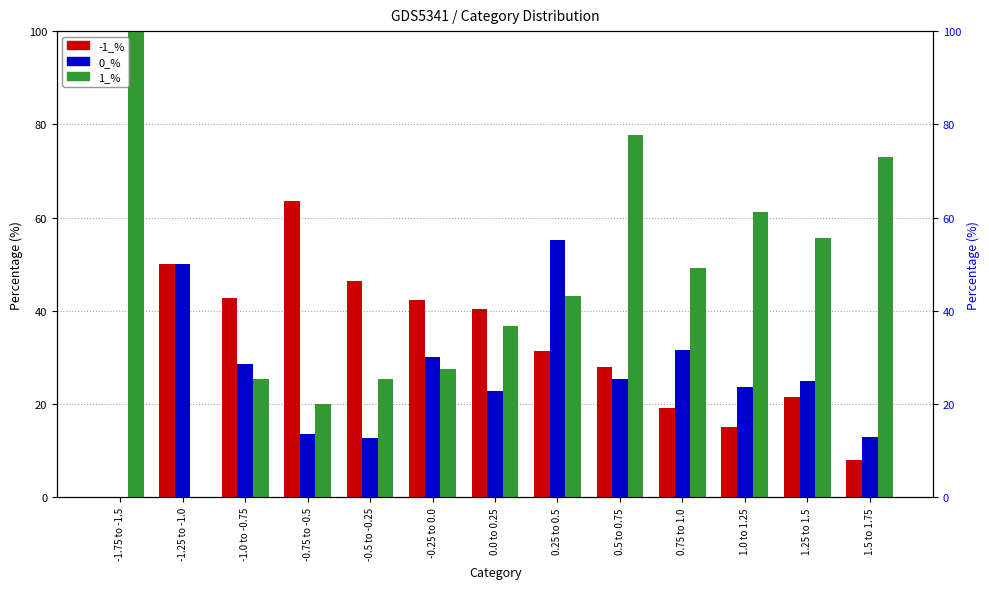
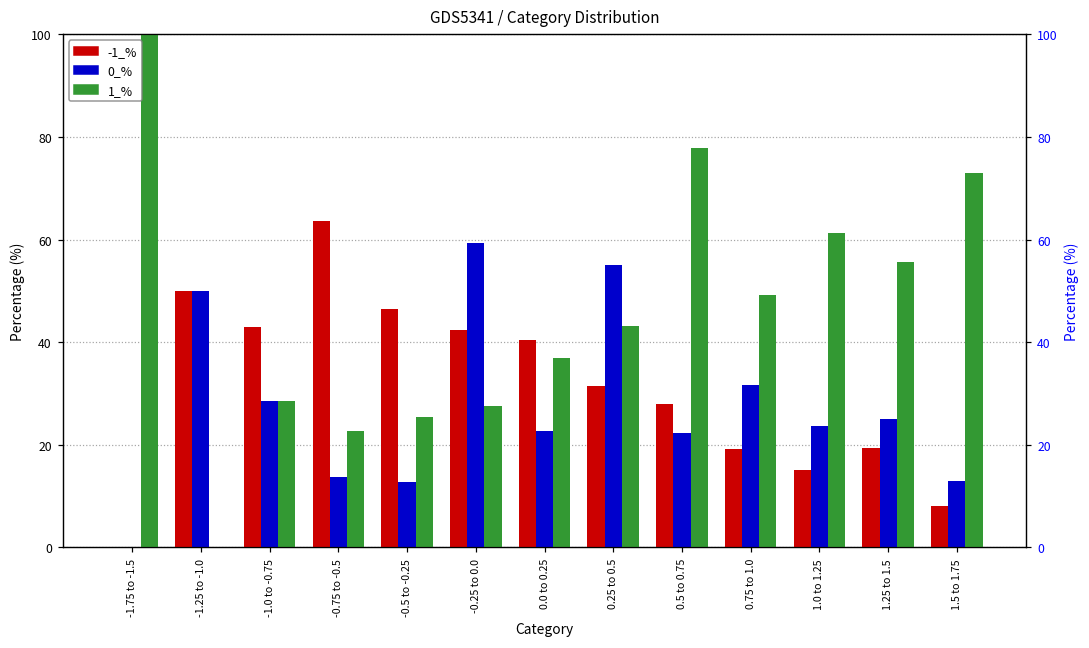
  {
    "-1_%": {
      "-1.75 to -1.5": 0,
      "-1.25 to -1.0": 50,
      "-1.0 to -0.75": 43,
      "-0.75 to -0.5": 64,
      "-0.5 to -0.25": 46,
      "-0.25 to 0.0": 42,
      "0.0 to 0.25": 40,
      "0.25 to 0.5": 31,
      "0.5 to 0.75": 28,
      "0.75 to 1.0": 19,
      "1.0 to 1.25": 15,
-     "1.25 to 1.5": 22,
+     "1.25 to 1.5": 19,
      "1.5 to 1.75": 8
    },
    "0_%": {
      "-1.75 to -1.5": 0,
      "-1.25 to -1.0": 50,
      "-1.0 to -0.75": 29,
      "-0.75 to -0.5": 14,
      "-0.5 to -0.25": 13,
-     "-0.25 to 0.0": 30,
+     "-0.25 to 0.0": 59,
      "0.0 to 0.25": 23,
      "0.25 to 0.5": 55,
-     "0.5 to 0.75": 25,
+     "0.5 to 0.75": 22,
      "0.75 to 1.0": 32,
      "1.0 to 1.25": 24,
      "1.25 to 1.5": 25,
      "1.5 to 1.75": 13
    },
    "1_%": {
      "-1.75 to -1.5": 100,
      "-1.25 to -1.0": 0,
-     "-1.0 to -0.75": 25,
-     "-0.75 to -0.5": 20,
+     "-1.0 to -0.75": 29,
+     "-0.75 to -0.5": 23,
      "-0.5 to -0.25": 25,
      "-0.25 to 0.0": 27,
      "0.0 to 0.25": 37,
      "0.25 to 0.5": 43,
      "0.5 to 0.75": 78,
      "0.75 to 1.0": 49,
      "1.0 to 1.25": 61,
      "1.25 to 1.5": 56,
      "1.5 to 1.75": 73
    }
  }
